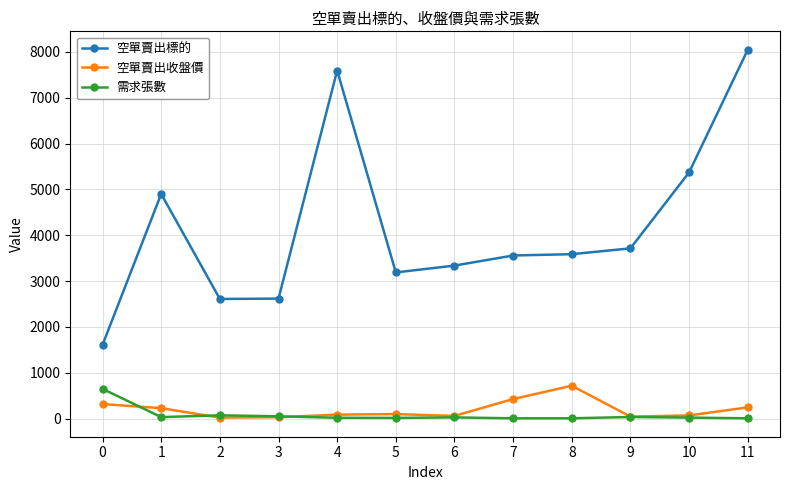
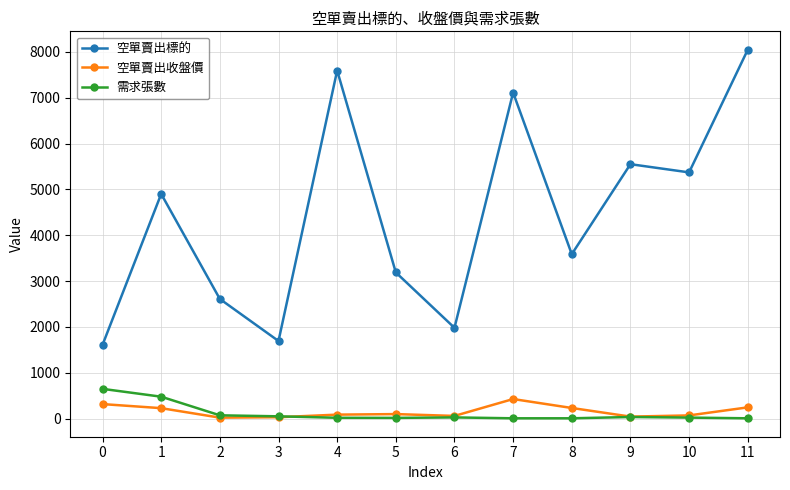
  {
    "空單賣出標的": {
      "0": 1600,
      "1": 4900,
      "2": 2600,
-     "3": 2600,
+     "3": 1700,
      "4": 7600,
      "5": 3200,
-     "6": 3300,
-     "7": 3600,
+     "6": 2000,
+     "7": 7100,
      "8": 3600,
-     "9": 3700,
+     "9": 5600,
      "10": 5400,
      "11": 8000
    },
    "空單賣出收盤價": {
      "0": 300,
      "1": 200,
      "4": 100,
      "5": 100,
      "7": 400,
-     "8": 700,
+     "8": 200,
      "11": 200
    },
    "需求張數": {
      "0": 600,
-     "1": 0,
+     "1": 500,
      "4": 0,
      "5": 0,
      "7": 0,
      "8": 0,
      "11": 0
    }
  }
